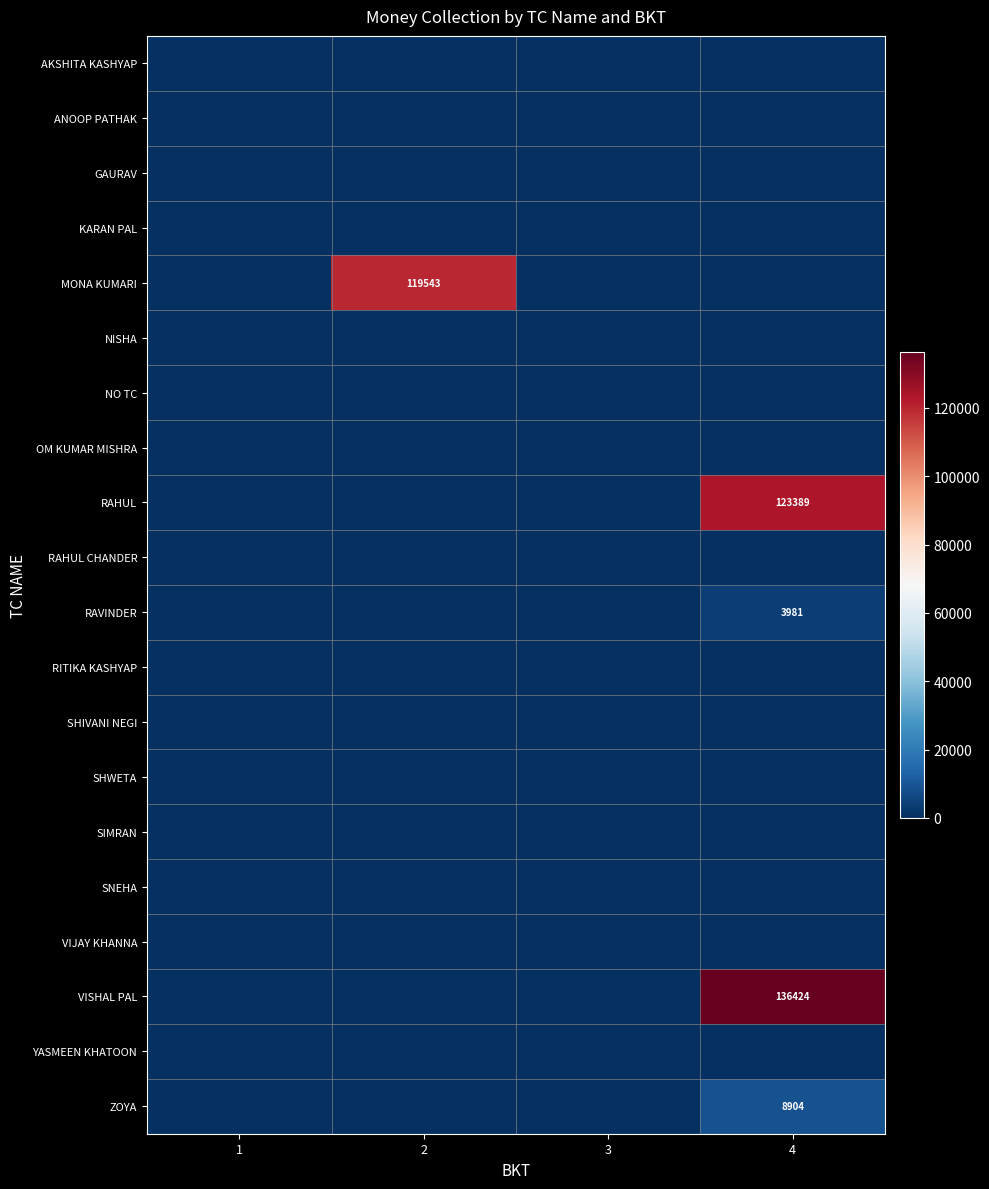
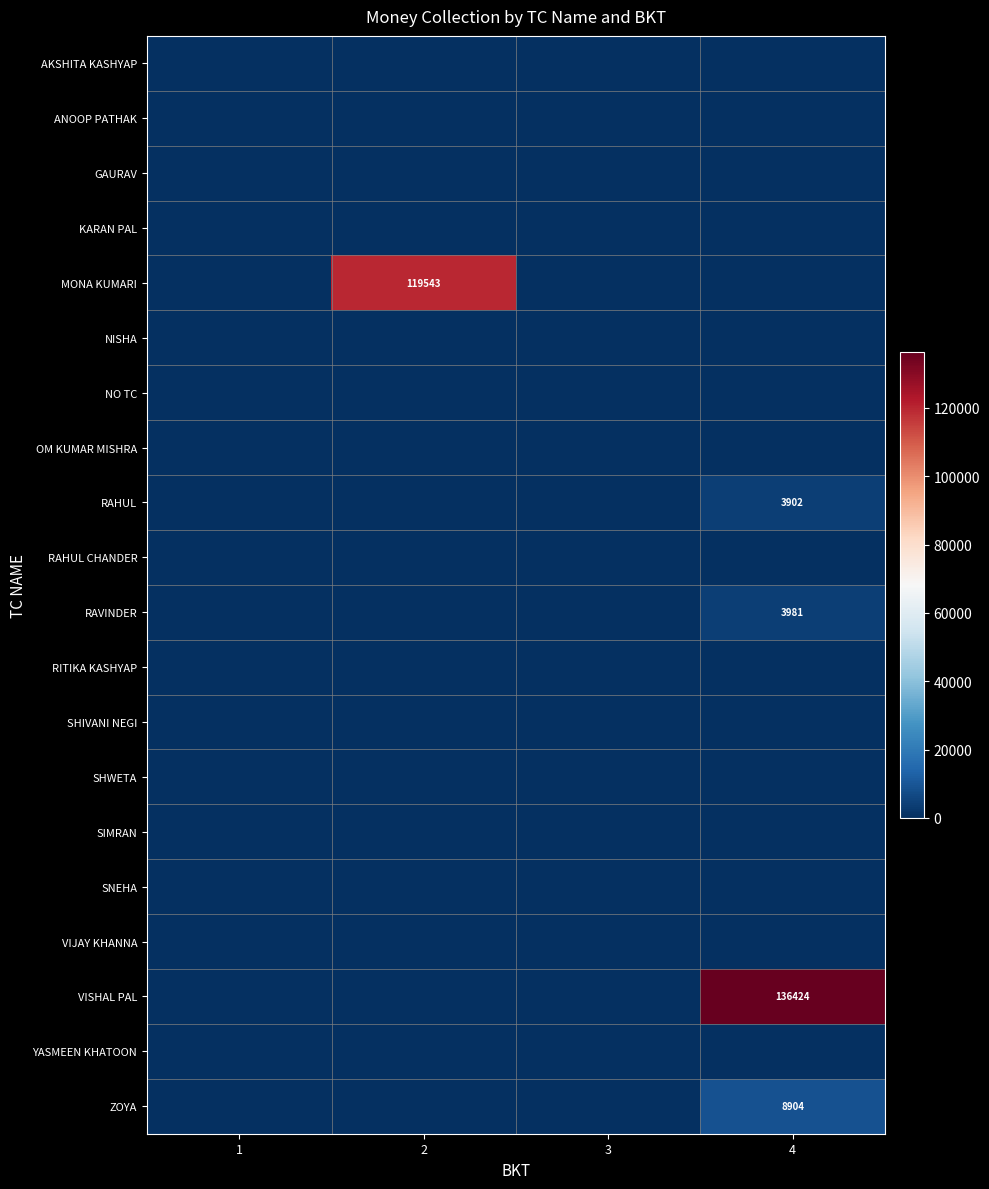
  {
    "MONA KUMARI": {
      "2": 119543
    },
    "RAHUL": {
-     "4": 123389
+     "4": 3902
    },
    "RAVINDER": {
      "4": 3981
    },
    "VISHAL PAL": {
      "4": 136424
    },
    "ZOYA": {
      "4": 8904
    }
  }
